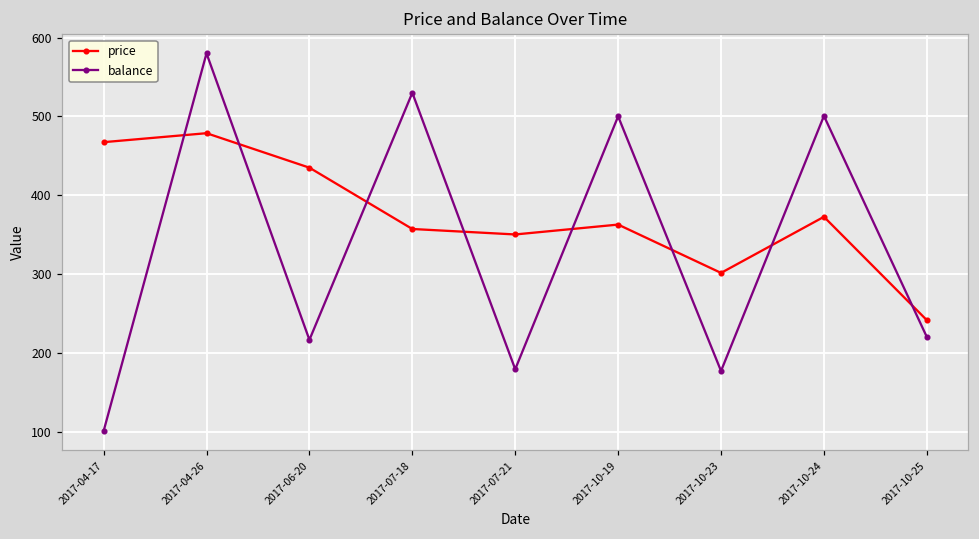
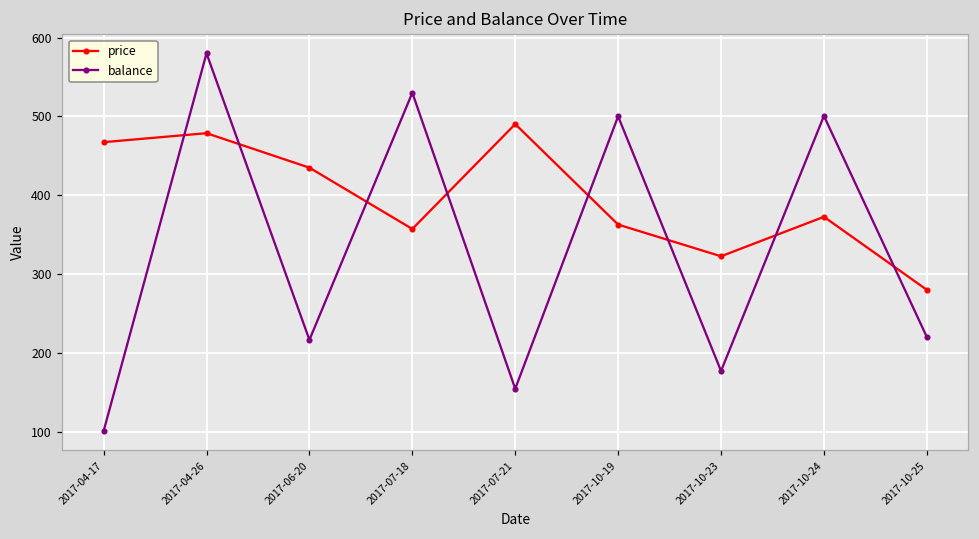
  {
    "price": {
      "2017-04-17": 470,
      "2017-04-26": 480,
      "2017-06-20": 440,
      "2017-07-18": 360,
-     "2017-07-21": 350,
+     "2017-07-21": 490,
      "2017-10-19": 360,
-     "2017-10-23": 300,
+     "2017-10-23": 320,
      "2017-10-24": 370,
-     "2017-10-25": 240
+     "2017-10-25": 280
    },
    "balance": {
      "2017-04-17": 100,
      "2017-04-26": 580,
      "2017-06-20": 220,
      "2017-07-18": 530,
-     "2017-07-21": 180,
+     "2017-07-21": 150,
      "2017-10-19": 500,
      "2017-10-23": 180,
      "2017-10-24": 500,
      "2017-10-25": 220
    }
  }
